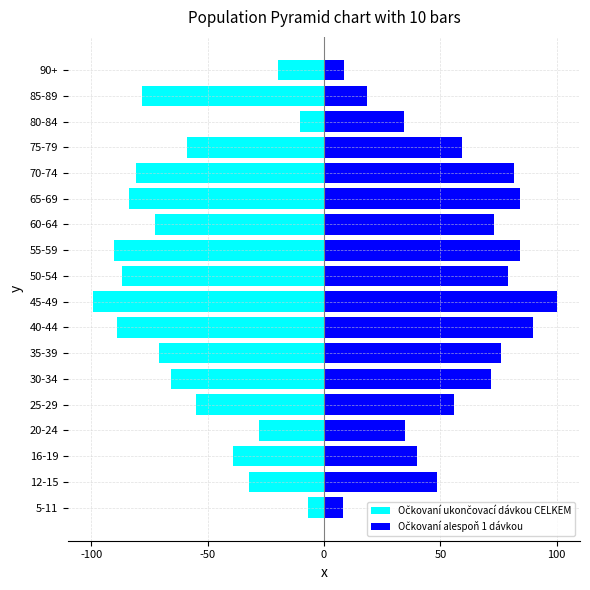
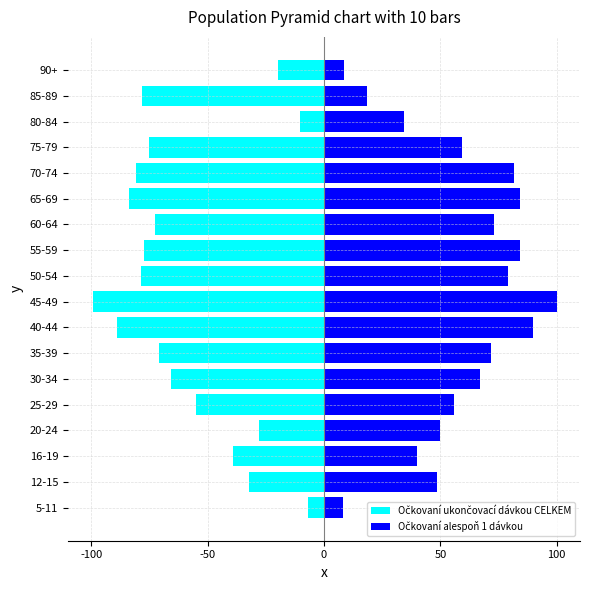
  {
    "Očkovaní ukončovací dávkou CELKEM": {
      "90+": -20,
      "85-89": -78,
      "80-84": -10,
-     "75-79": -59,
+     "75-79": -75,
      "70-74": -81,
      "65-69": -84,
      "60-64": -72,
-     "55-59": -90,
-     "50-54": -87,
+     "55-59": -77,
+     "50-54": -79,
      "45-49": -99,
      "40-44": -89,
      "35-39": -71,
      "30-34": -66,
      "25-29": -55,
      "20-24": -28,
      "16-19": -39,
      "12-15": -32,
      "5-11": -7
    },
    "Očkovaní alespoň 1 dávkou": {
      "90+": 8,
      "85-89": 18,
      "80-84": 34,
      "75-79": 59,
      "70-74": 81,
      "65-69": 84,
      "60-64": 73,
      "55-59": 84,
      "50-54": 79,
      "45-49": 100,
      "40-44": 90,
-     "35-39": 76,
-     "30-34": 72,
+     "35-39": 72,
+     "30-34": 67,
      "25-29": 56,
-     "20-24": 35,
+     "20-24": 50,
      "16-19": 40,
      "12-15": 48,
      "5-11": 8
    }
  }
